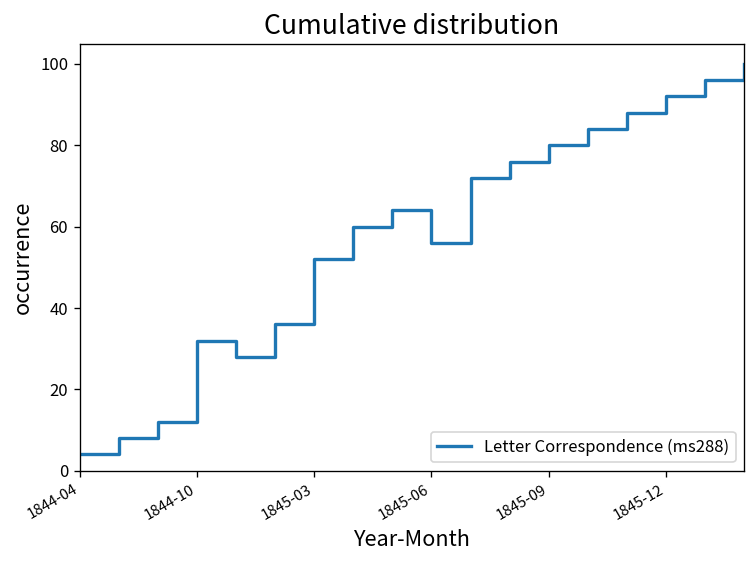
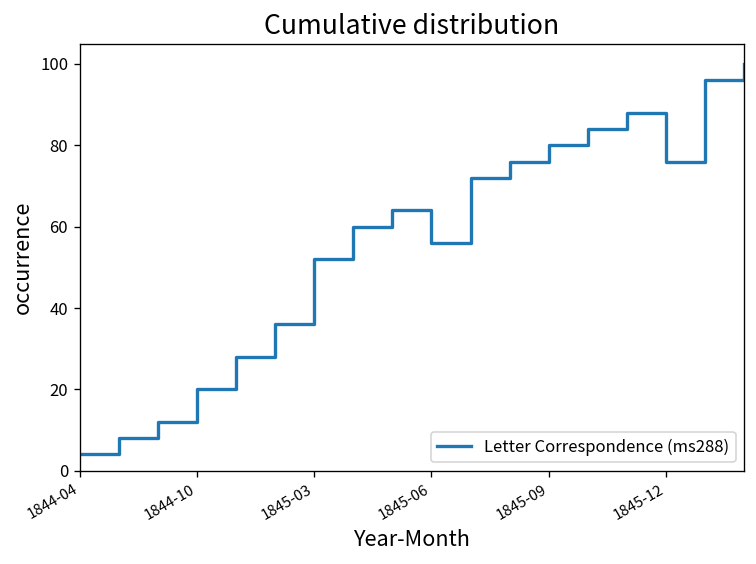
  {
    "1844-04": 4,
-   "1844-10": 32,
+   "1844-10": 20,
    "1845-03": 52,
    "1845-06": 56,
    "1845-09": 80,
-   "1845-12": 92
+   "1845-12": 76
  }
